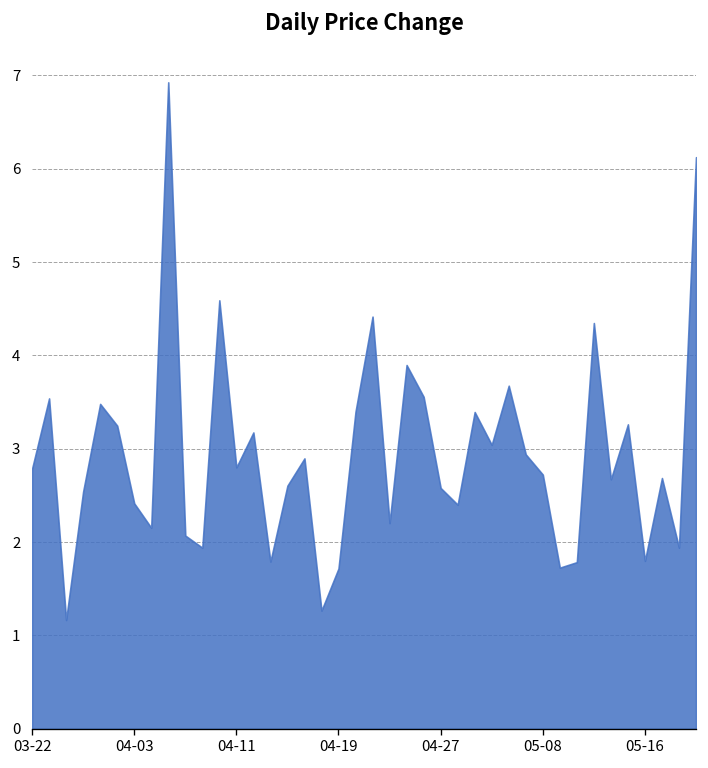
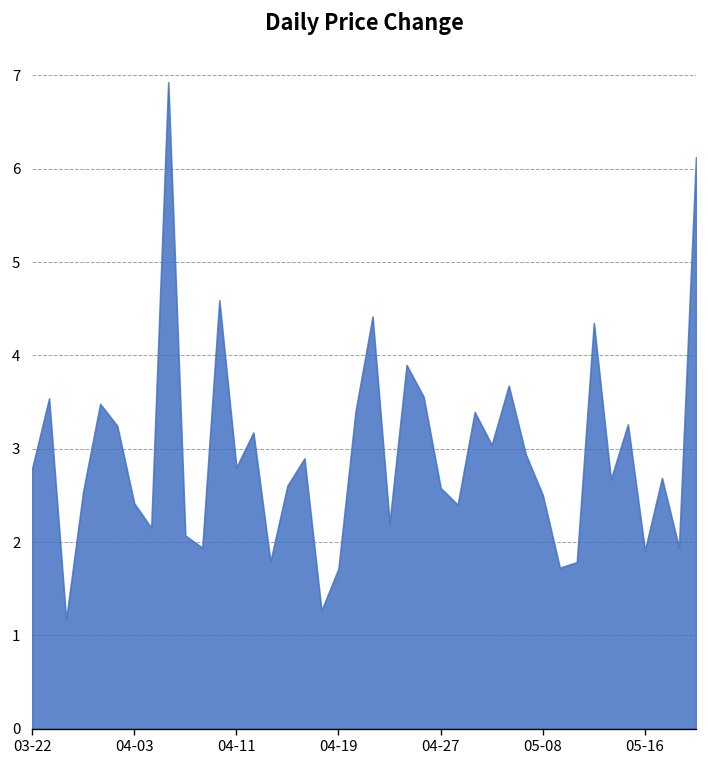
  {
    "03-22": 2.8,
    "04-03": 2.4,
    "04-11": 2.8,
    "04-19": 1.7,
    "04-27": 2.6,
-   "05-08": 2.7,
-   "05-16": 1.8
+   "05-08": 2.5,
+   "05-16": 1.9
  }
